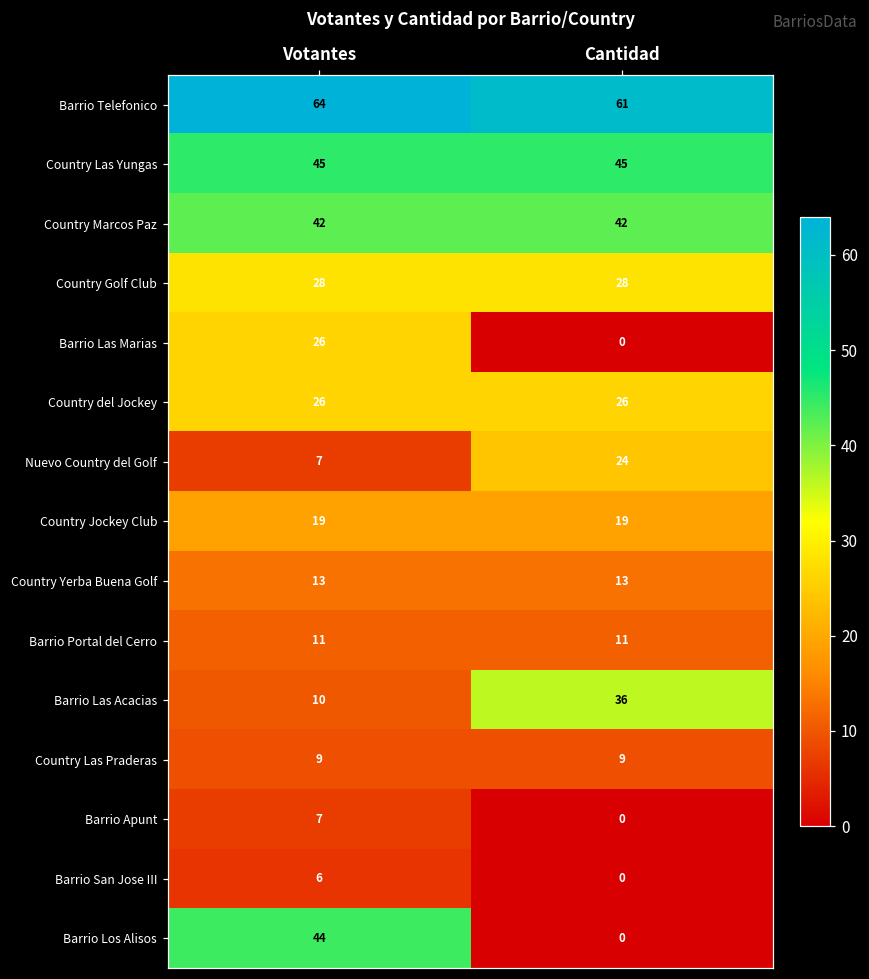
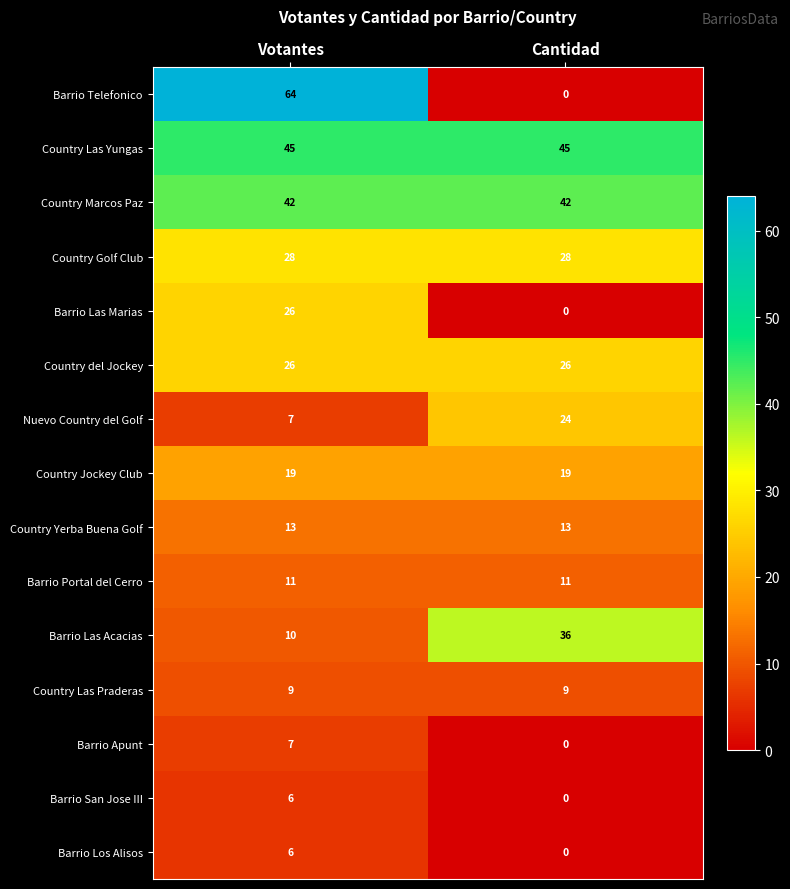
  {
    "Barrio Telefonico": {
      "Votantes": 64,
-     "Cantidad": 61
+     "Cantidad": 0
    },
    "Country Las Yungas": {
      "Votantes": 45,
      "Cantidad": 45
    },
    "Country Marcos Paz": {
      "Votantes": 42,
      "Cantidad": 42
    },
    "Country Golf Club": {
      "Votantes": 28,
      "Cantidad": 28
    },
    "Barrio Las Marias": {
      "Votantes": 26,
      "Cantidad": 0
    },
    "Country del Jockey": {
      "Votantes": 26,
      "Cantidad": 26
    },
    "Nuevo Country del Golf": {
      "Votantes": 7,
      "Cantidad": 24
    },
    "Country Jockey Club": {
      "Votantes": 19,
      "Cantidad": 19
    },
    "Country Yerba Buena Golf": {
      "Votantes": 13,
      "Cantidad": 13
    },
    "Barrio Portal del Cerro": {
      "Votantes": 11,
      "Cantidad": 11
    },
    "Barrio Las Acacias": {
      "Votantes": 10,
      "Cantidad": 36
    },
    "Country Las Praderas": {
      "Votantes": 9,
      "Cantidad": 9
    },
    "Barrio Apunt": {
      "Votantes": 7,
      "Cantidad": 0
    },
    "Barrio San Jose III": {
      "Votantes": 6,
      "Cantidad": 0
    },
    "Barrio Los Alisos": {
-     "Votantes": 44,
+     "Votantes": 6,
      "Cantidad": 0
    }
  }
